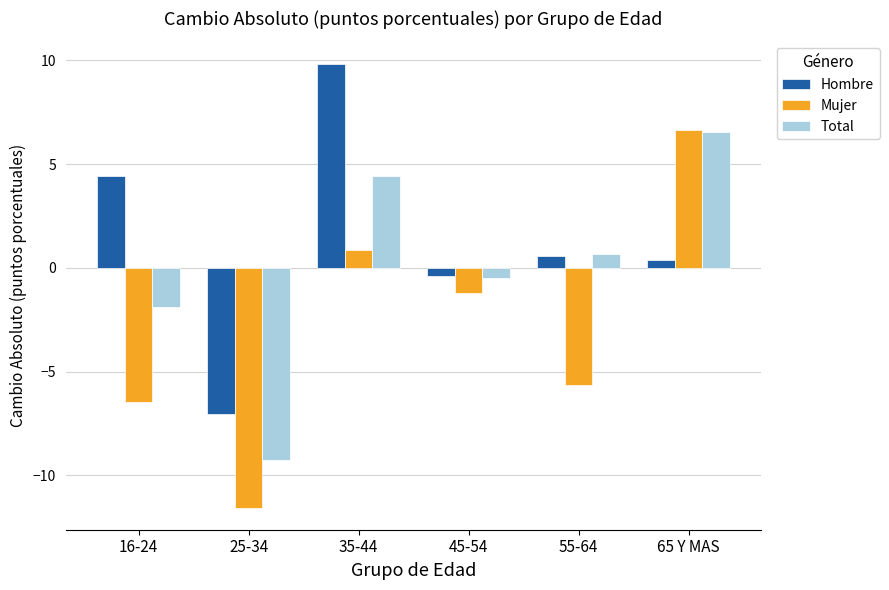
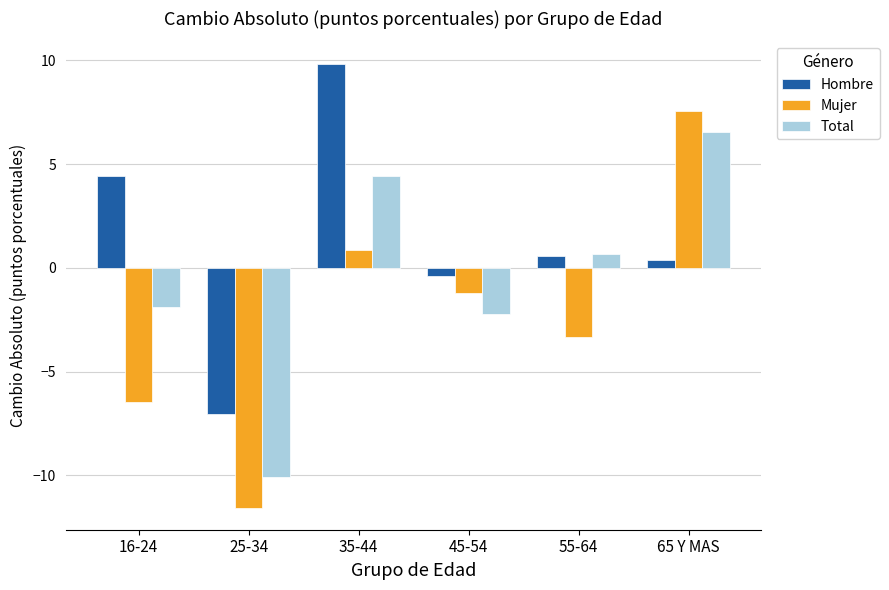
  {
    "Hombre": {
      "16-24": 4.4,
      "25-34": -7.1,
      "35-44": 9.9,
      "45-54": -0.4,
      "55-64": 0.5,
      "65 Y MAS": 0.4
    },
    "Mujer": {
      "16-24": -6.5,
      "25-34": -11.6,
      "35-44": 0.9,
      "45-54": -1.2,
-     "55-64": -5.7,
-     "65 Y MAS": 6.6
+     "55-64": -3.3,
+     "65 Y MAS": 7.6
    },
    "Total": {
      "16-24": -1.9,
-     "25-34": -9.3,
+     "25-34": -10.1,
      "35-44": 4.4,
-     "45-54": -0.5,
+     "45-54": -2.2,
      "55-64": 0.7,
      "65 Y MAS": 6.5
    }
  }
